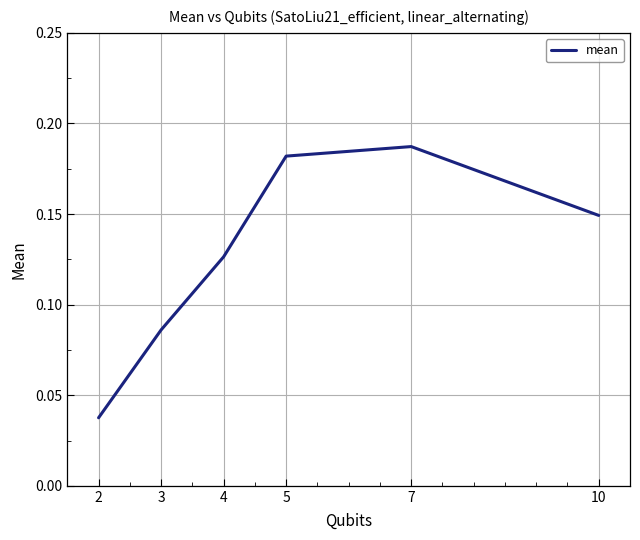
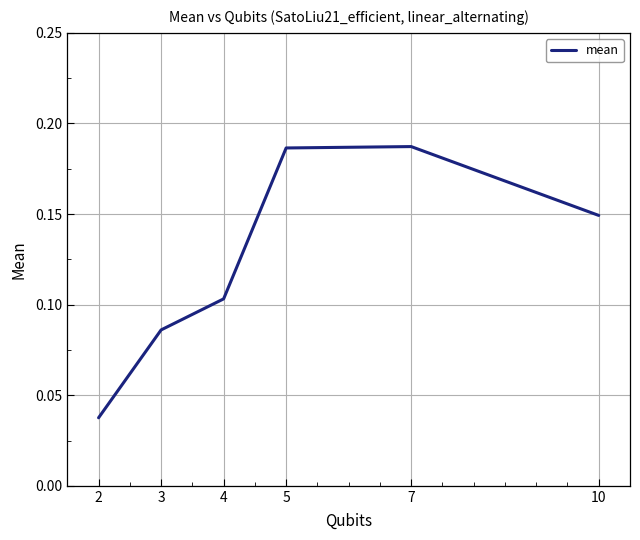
  {
    "2": 0.038,
    "3": 0.086,
-   "4": 0.126,
-   "5": 0.182,
+   "4": 0.103,
+   "5": 0.186,
    "7": 0.187,
    "10": 0.149
  }
